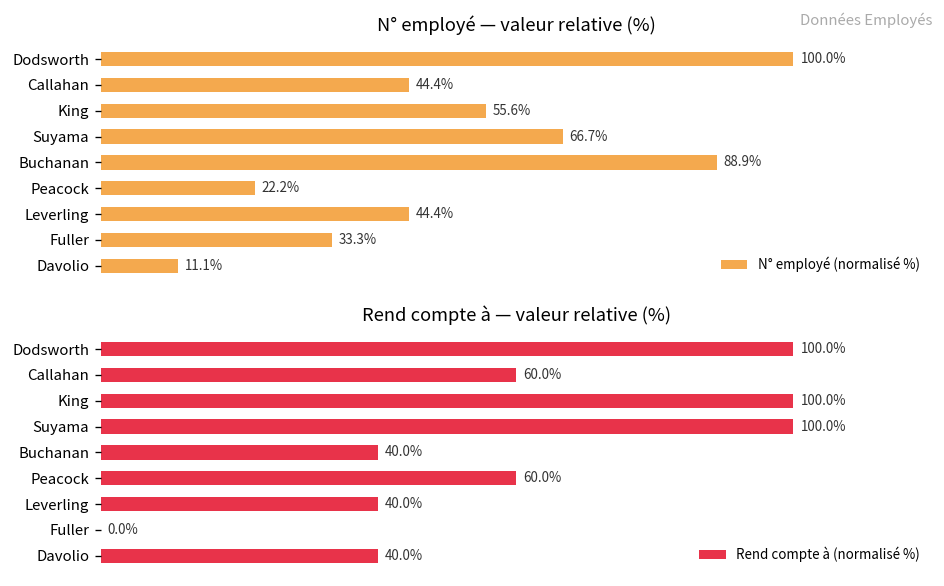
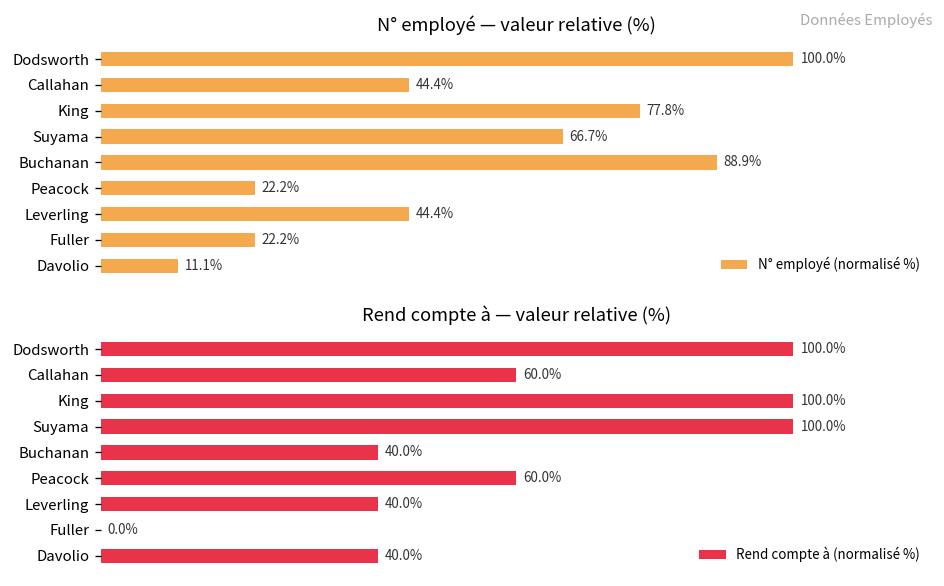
  {
    "N° employé — valeur relative (%)": {
      "Dodsworth": "100.0%",
      "Callahan": "44.4%",
-     "King": "55.6%",
+     "King": "77.8%",
      "Suyama": "66.7%",
      "Buchanan": "88.9%",
      "Peacock": "22.2%",
      "Leverling": "44.4%",
-     "Fuller": "33.3%",
+     "Fuller": "22.2%",
      "Davolio": "11.1%"
    },
    "Rend compte à — valeur relative (%)": {
      "Dodsworth": "100.0%",
      "Callahan": "60.0%",
      "King": "100.0%",
      "Suyama": "100.0%",
      "Buchanan": "40.0%",
      "Peacock": "60.0%",
      "Leverling": "40.0%",
      "Fuller": "0.0%",
      "Davolio": "40.0%"
    }
  }
